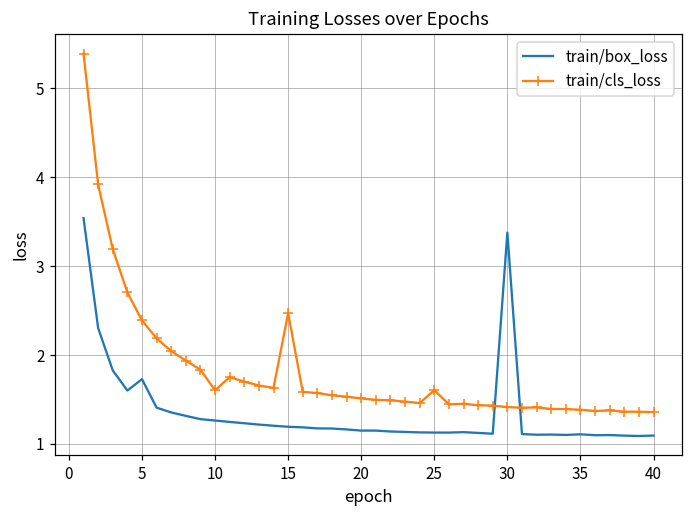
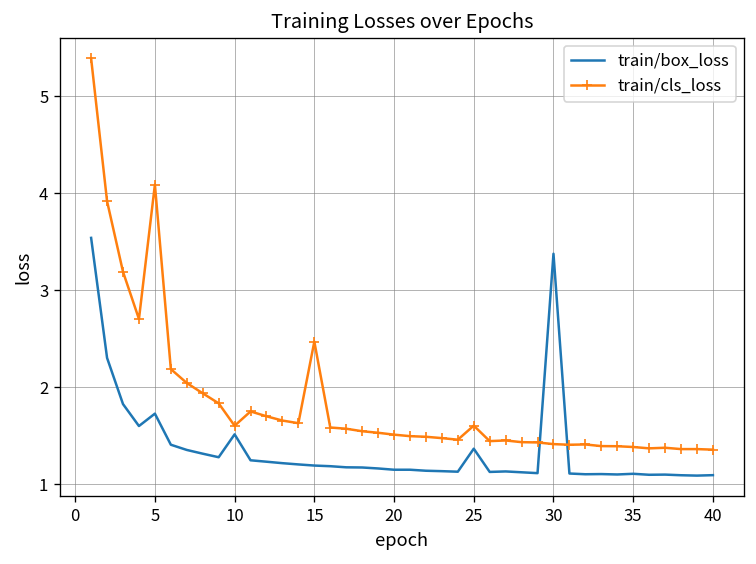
  {
    "train/box_loss": {
      "5": 1.7,
-     "10": 1.3,
+     "10": 1.5,
      "15": 1.2,
      "20": 1.2,
-     "25": 1.1,
+     "25": 1.4,
      "30": 3.4,
      "35": 1.1,
      "40": 1.1
    },
    "train/cls_loss": {
-     "5": 2.4,
+     "5": 4.1,
      "10": 1.6,
      "15": 2.5,
      "20": 1.5,
      "25": 1.6,
      "30": 1.4,
      "35": 1.4,
      "40": 1.4
    }
  }
